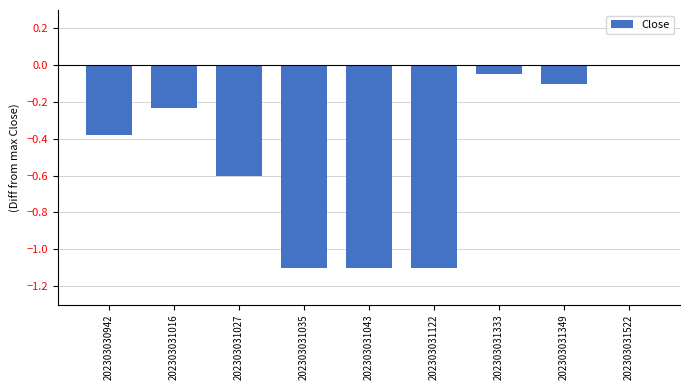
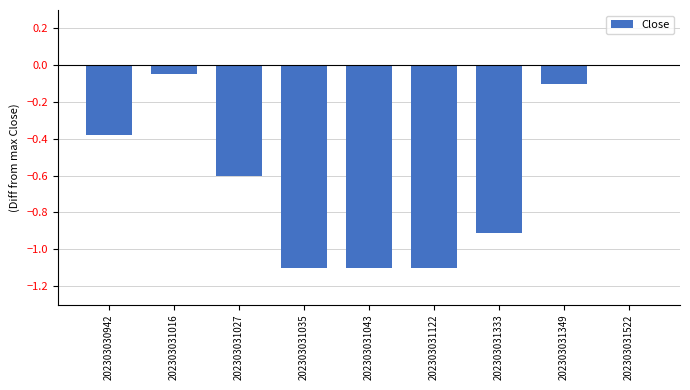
  {
    "202303030942": -0.38,
-   "202303031016": -0.23,
+   "202303031016": -0.05,
    "202303031027": -0.60,
    "202303031035": -1.10,
    "202303031043": -1.10,
    "202303031122": -1.10,
-   "202303031333": -0.05,
+   "202303031333": -0.91,
    "202303031349": -0.10,
    "202303031522": 0.00
  }
